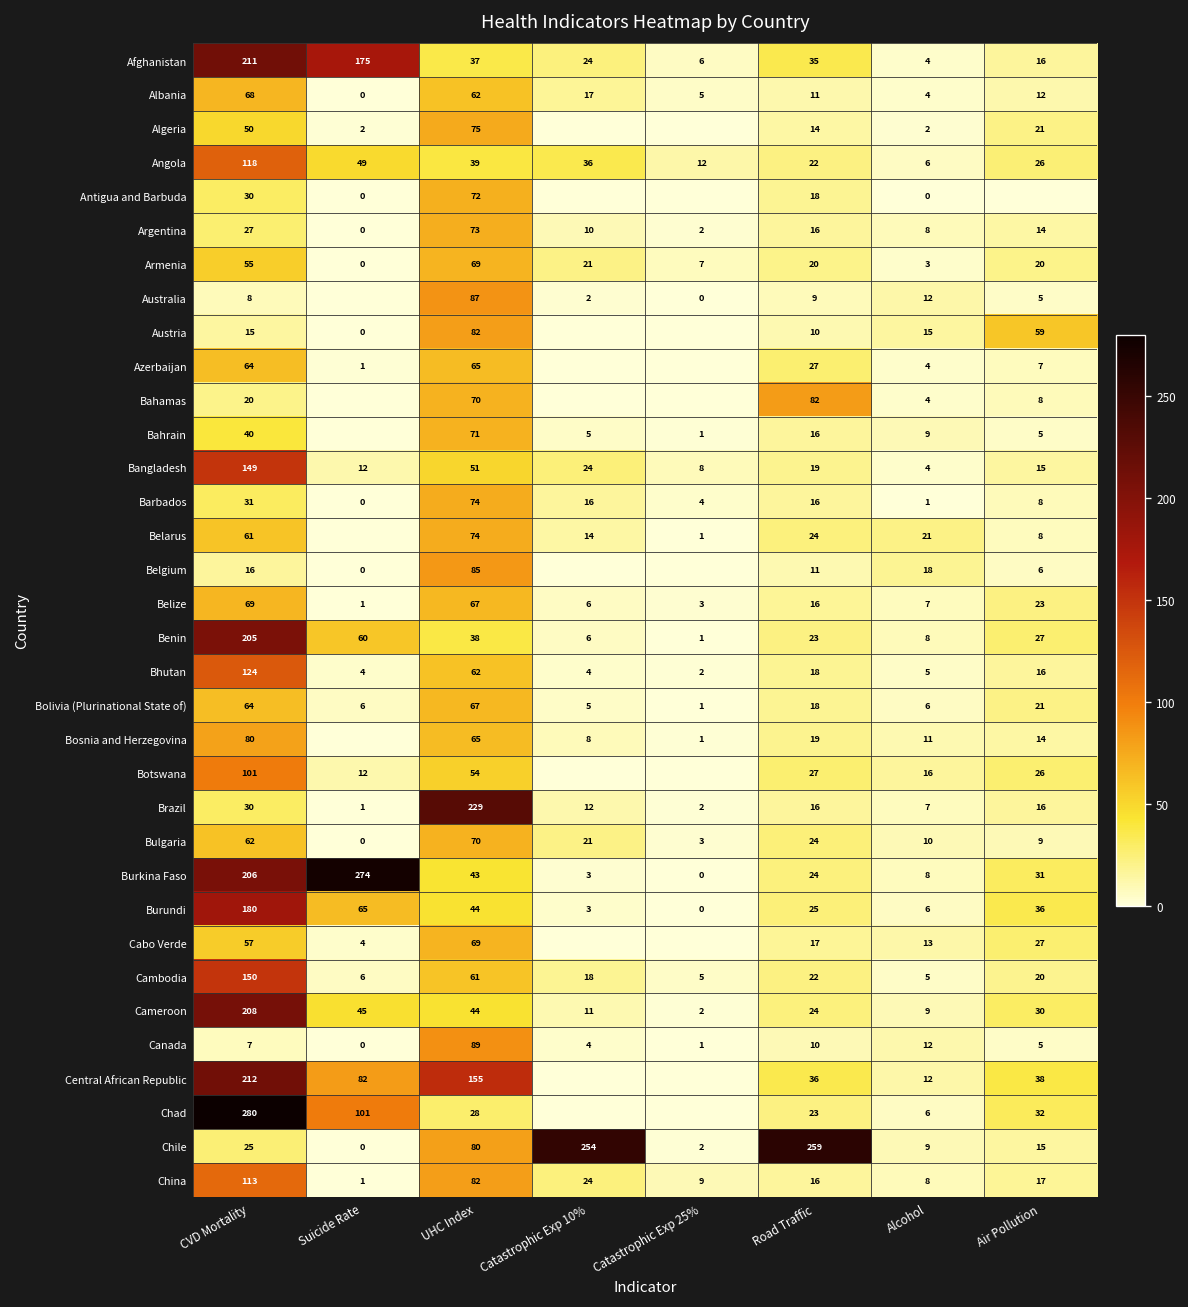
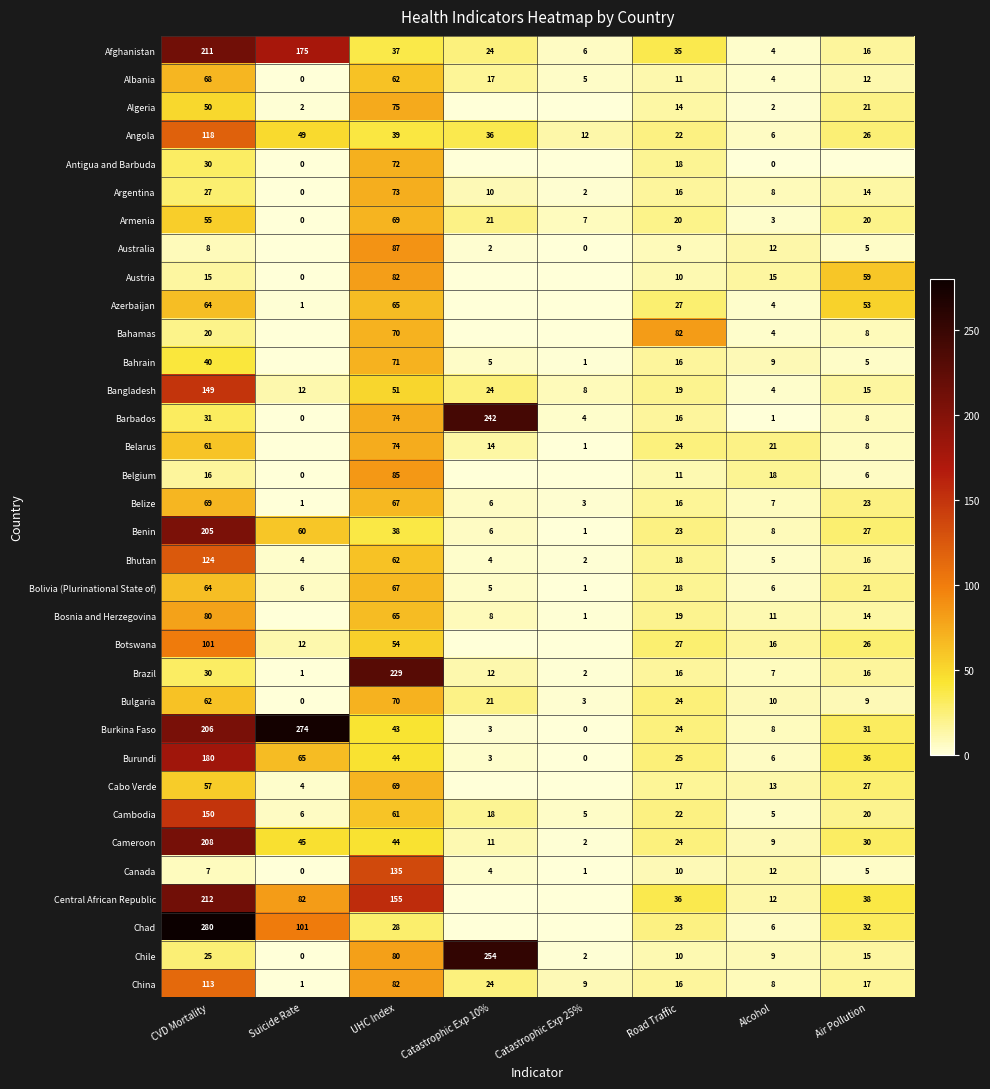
  {
    "Azerbaijan": {
      "CVD Mortality": 64,
      "Suicide Rate": 1,
      "UHC Index": 65,
      "Road Traffic": 27,
      "Alcohol": 4,
-     "Air Pollution": 7
+     "Air Pollution": 53
    },
    "Barbados": {
      "CVD Mortality": 31,
      "Suicide Rate": 0,
      "UHC Index": 74,
-     "Catastrophic Exp 10%": 16,
+     "Catastrophic Exp 10%": 242,
      "Catastrophic Exp 25%": 4,
      "Road Traffic": 16,
      "Alcohol": 1,
      "Air Pollution": 8
    },
    "Canada": {
      "CVD Mortality": 7,
      "Suicide Rate": 0,
-     "UHC Index": 89,
+     "UHC Index": 135,
      "Catastrophic Exp 10%": 4,
      "Catastrophic Exp 25%": 1,
      "Road Traffic": 10,
      "Alcohol": 12,
      "Air Pollution": 5
    },
    "Chile": {
      "CVD Mortality": 25,
      "Suicide Rate": 0,
      "UHC Index": 80,
      "Catastrophic Exp 10%": 254,
      "Catastrophic Exp 25%": 2,
-     "Road Traffic": 259,
+     "Road Traffic": 10,
      "Alcohol": 9,
      "Air Pollution": 15
    }
  }
